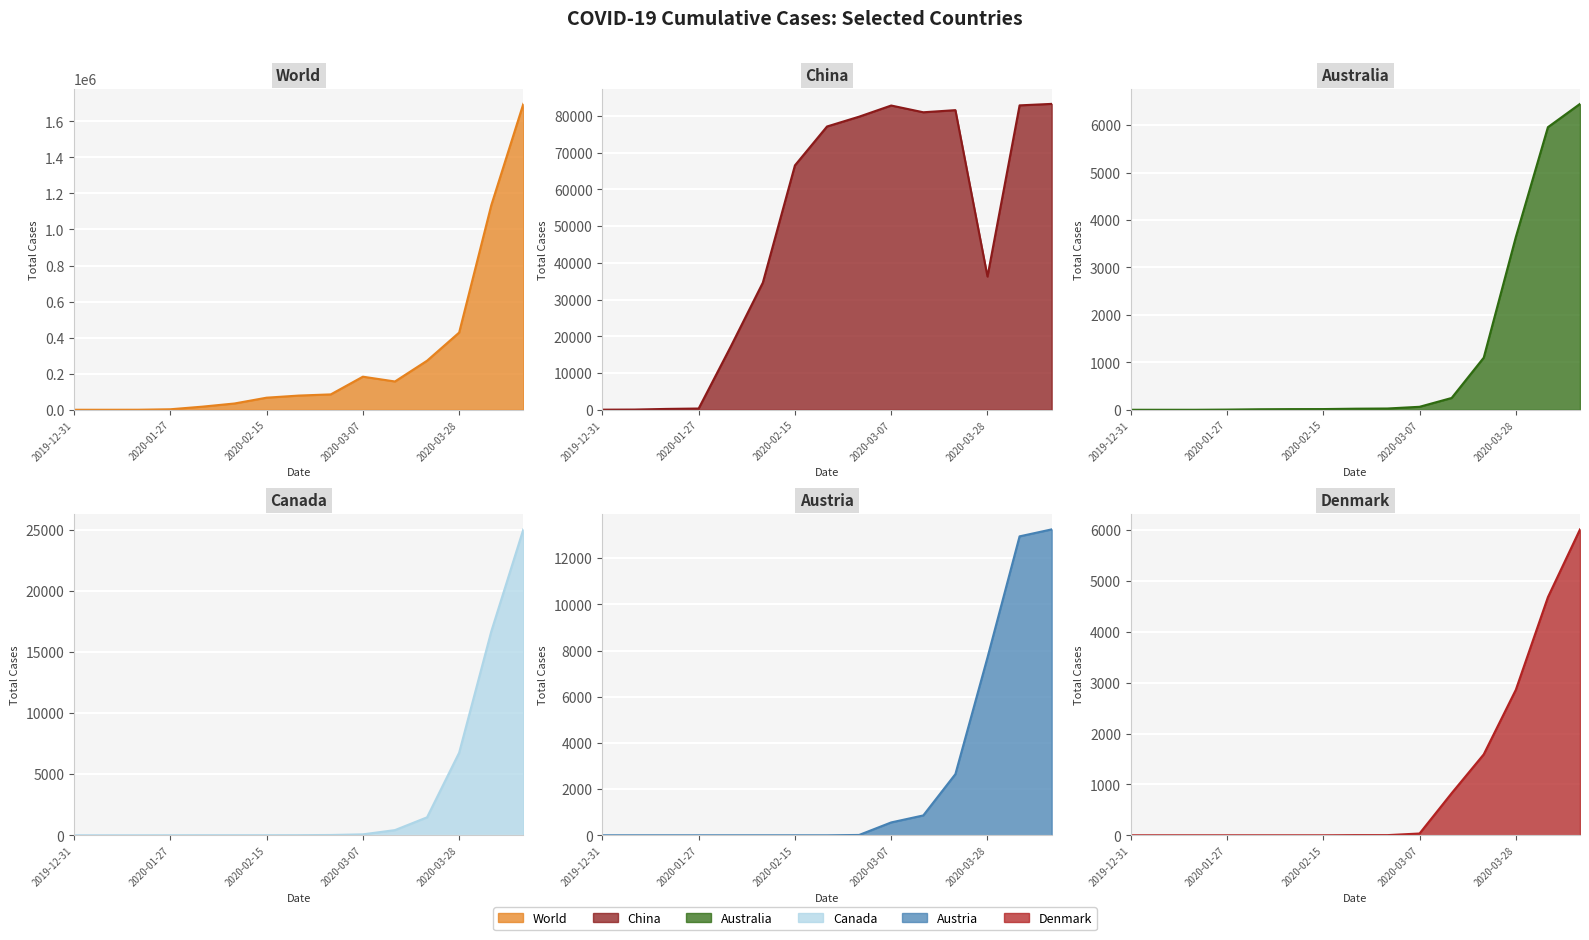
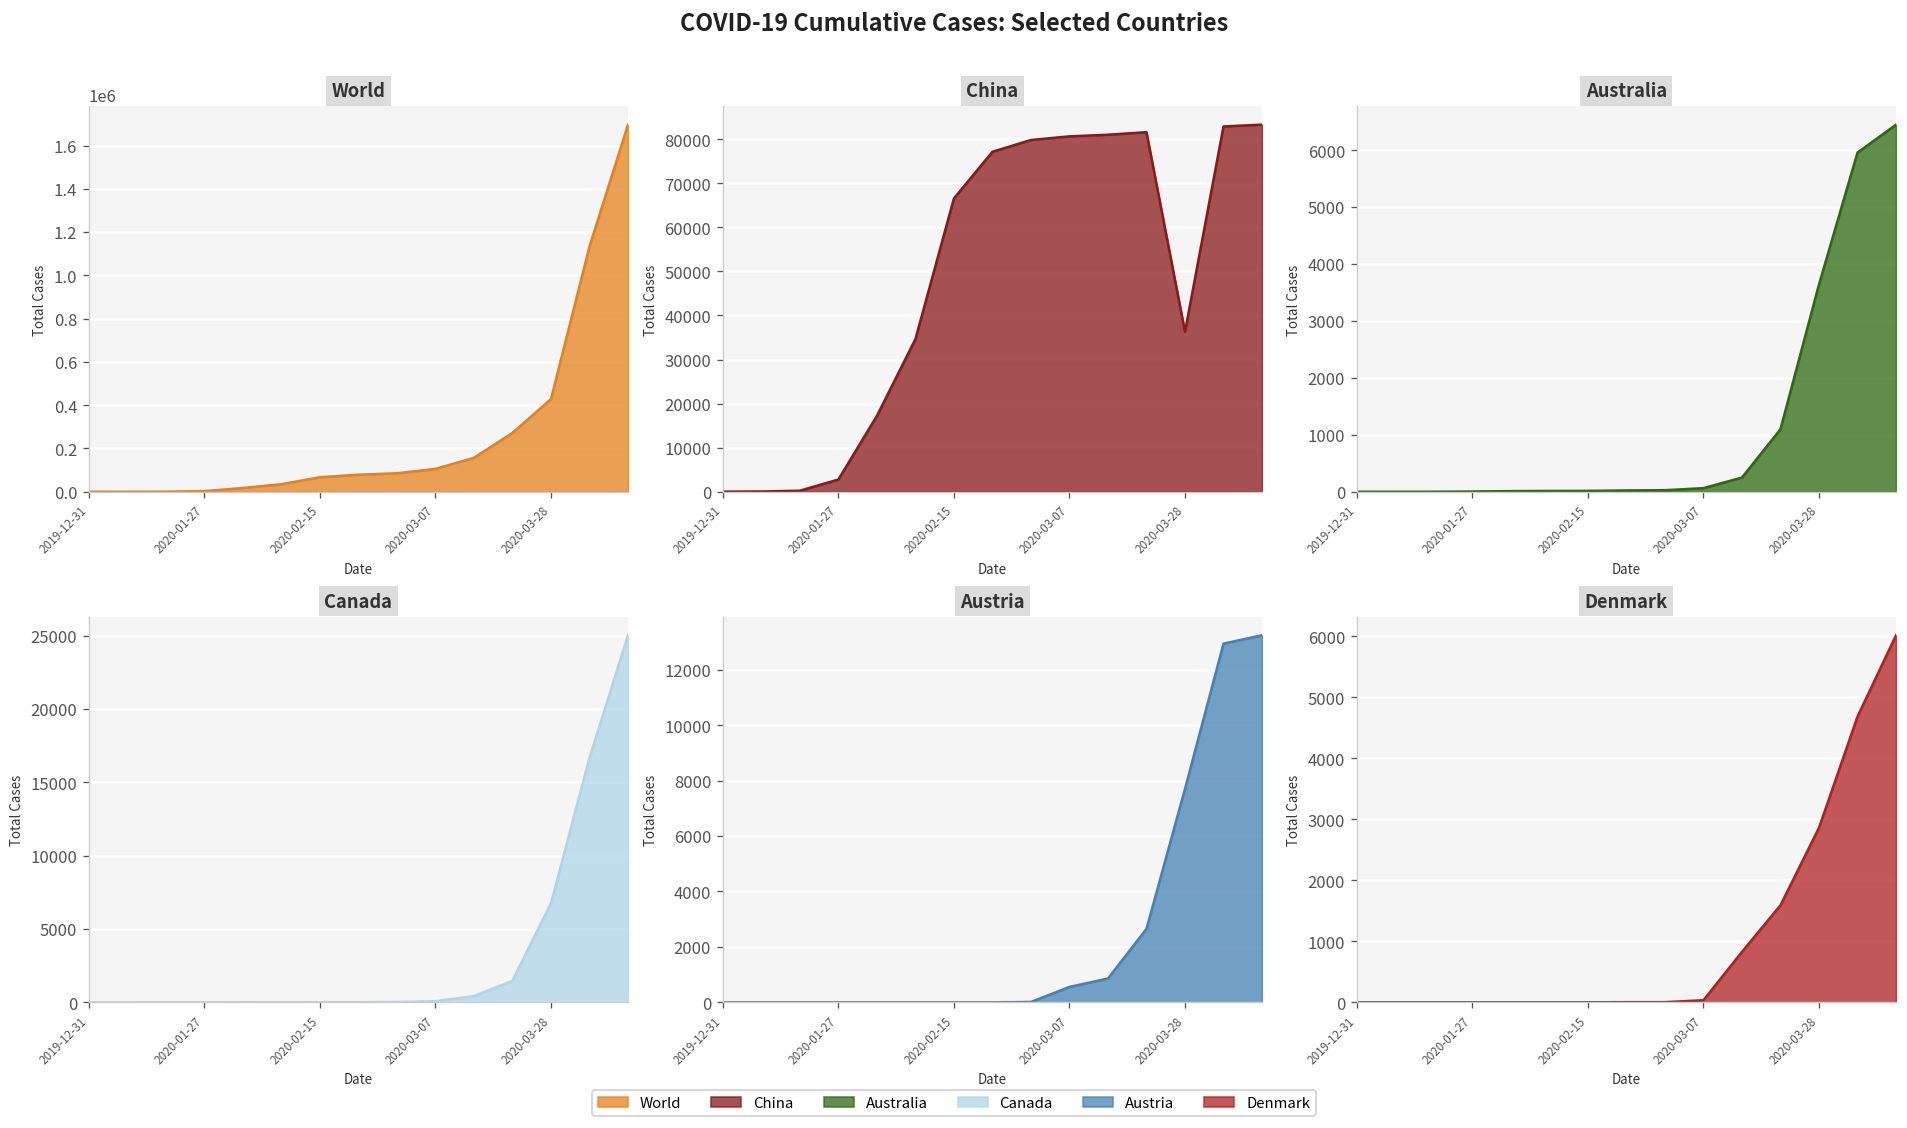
  {
    "World": {
      "2019-12-31": 0,
      "2020-01-27": 0,
      "2020-02-15": 70000,
-     "2020-03-07": 180000,
+     "2020-03-07": 110000,
      "2020-03-28": 430000
    },
    "China": {
      "2019-12-31": 0,
-     "2020-01-27": 0,
+     "2020-01-27": 3000,
      "2020-02-15": 67000,
-     "2020-03-07": 83000,
+     "2020-03-07": 81000,
      "2020-03-28": 36000
    },
    "Australia": {
      "2019-12-31": 0,
      "2020-01-27": 0,
      "2020-02-15": 0,
      "2020-03-07": 100,
      "2020-03-28": 3600
    },
    "Canada": {
      "2019-12-31": 0,
      "2020-01-27": 0,
      "2020-02-15": 0,
      "2020-03-07": 100,
      "2020-03-28": 6800
    },
    "Austria": {
      "2019-12-31": 0,
      "2020-01-27": 0,
      "2020-02-15": 0,
      "2020-03-07": 600,
      "2020-03-28": 7700
    },
    "Denmark": {
      "2019-12-31": 0,
      "2020-01-27": 0,
      "2020-02-15": 0,
      "2020-03-07": 0,
      "2020-03-28": 2900
    }
  }
